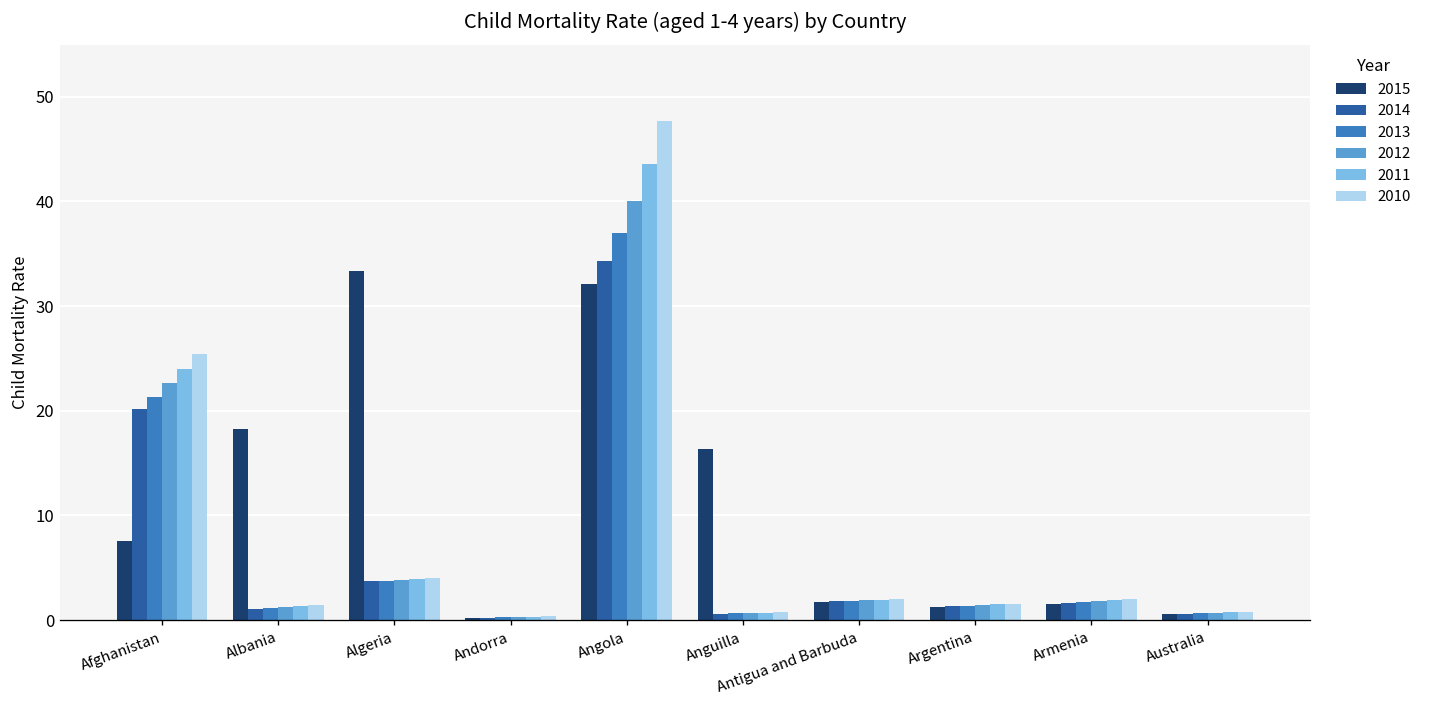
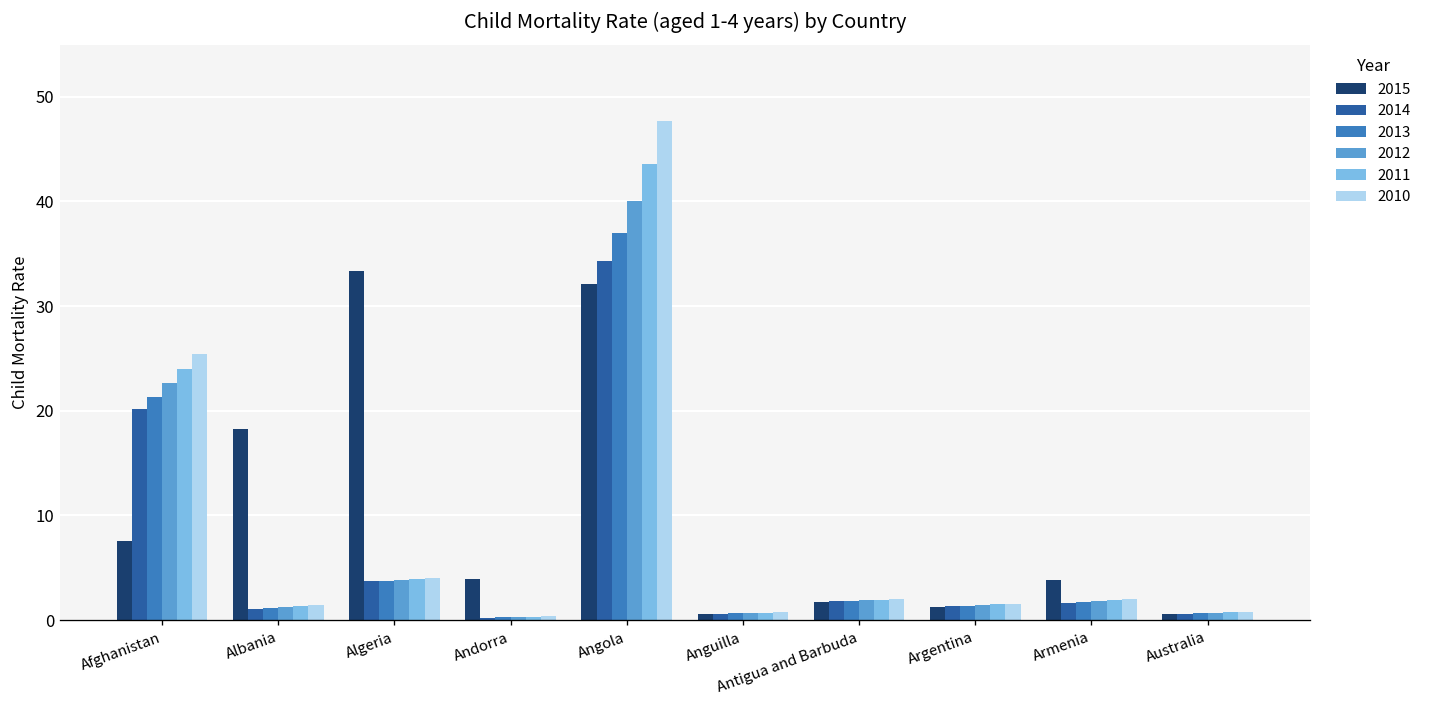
  {
    "2015": {
      "Afghanistan": 8,
      "Albania": 18,
      "Algeria": 33,
-     "Andorra": 0,
+     "Andorra": 4,
      "Angola": 32,
-     "Anguilla": 16,
+     "Anguilla": 1,
      "Antigua and Barbuda": 2,
      "Argentina": 1,
-     "Armenia": 2,
+     "Armenia": 4,
      "Australia": 1
    }
  }
